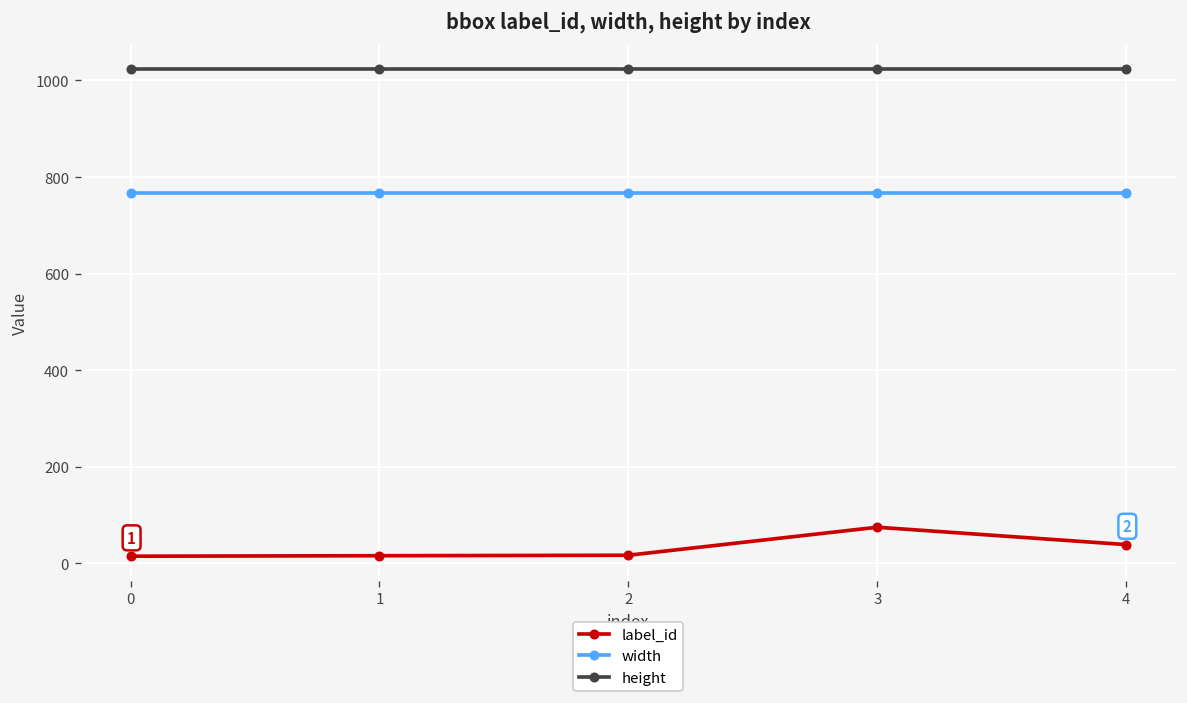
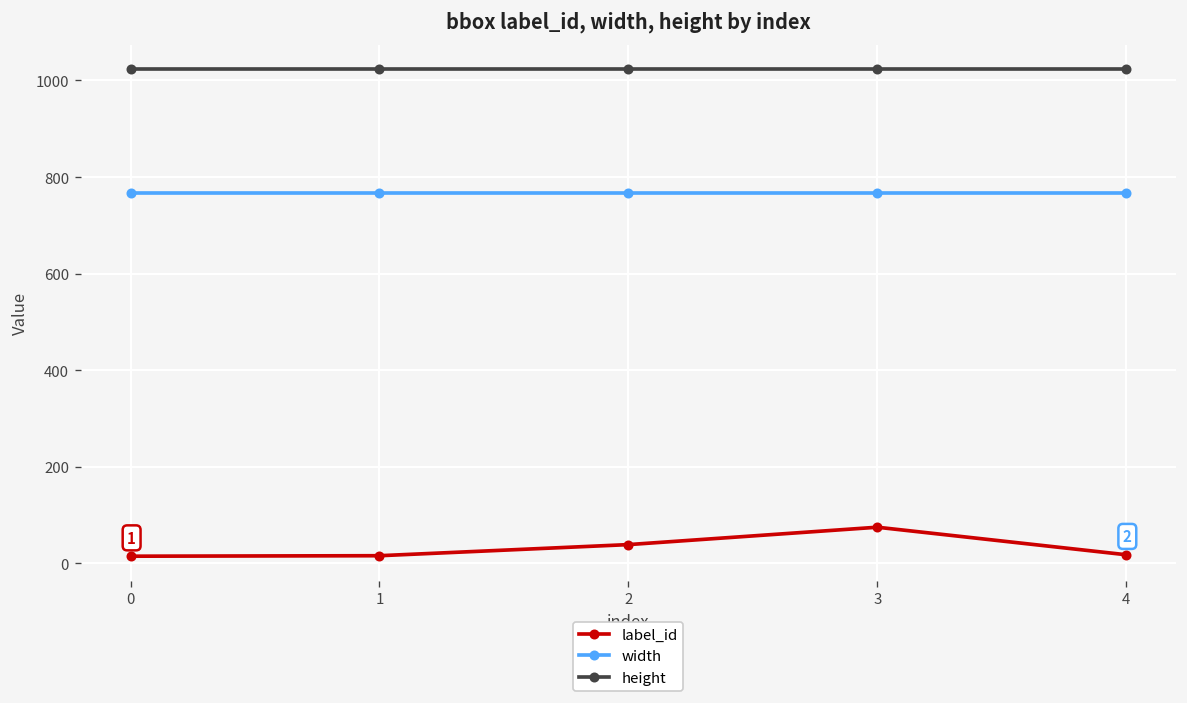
  {
    "label_id": {
      "1": 20,
-     "2": 20,
+     "2": 40,
      "3": 80,
-     "4": 40
+     "4": 20
    },
    "width": {
      "0": 770,
      "1": 770,
      "2": 770,
      "3": 770,
      "4": 770
    },
    "height": {
      "0": 1020,
      "1": 1020,
      "2": 1020,
      "3": 1020,
      "4": 1020
    }
  }
